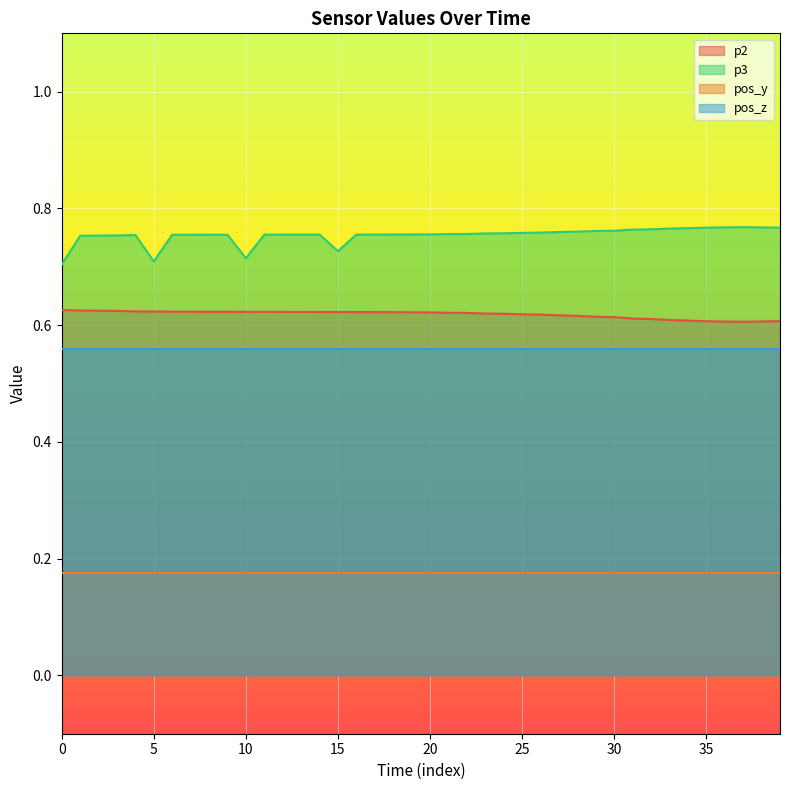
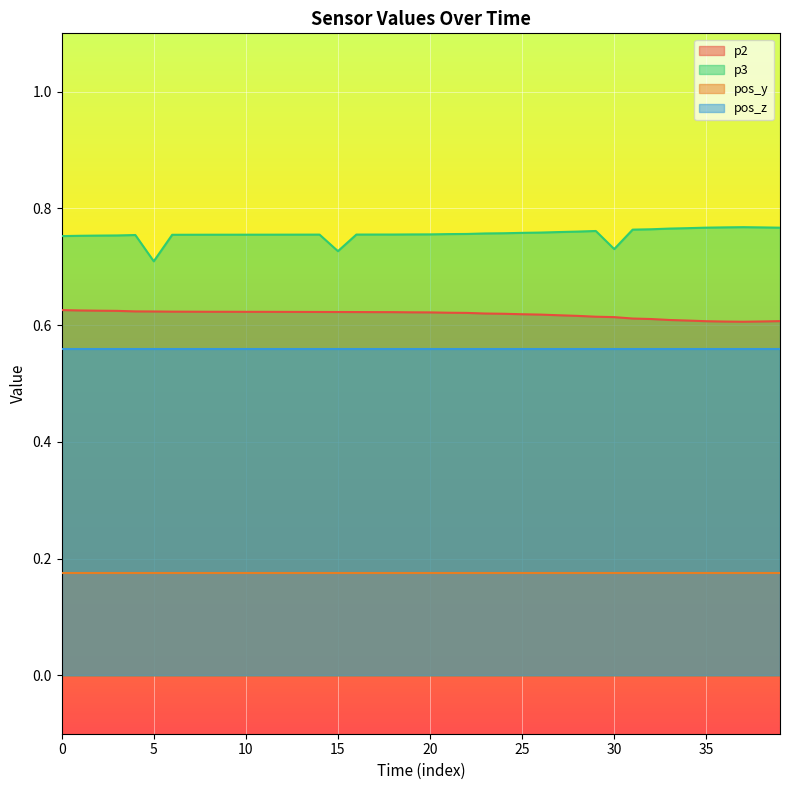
  {
    "p3": {
-     "0": 0.70,
+     "0": 0.75,
      "5": 0.71,
-     "10": 0.71,
+     "10": 0.76,
      "15": 0.73,
      "20": 0.76,
      "25": 0.76,
-     "30": 0.76,
+     "30": 0.73,
      "35": 0.77
    },
    "pos_z": {
      "0": 0.56,
      "5": 0.56,
      "10": 0.56,
      "15": 0.56,
      "20": 0.56,
      "25": 0.56,
      "30": 0.56,
      "35": 0.56
    }
  }
